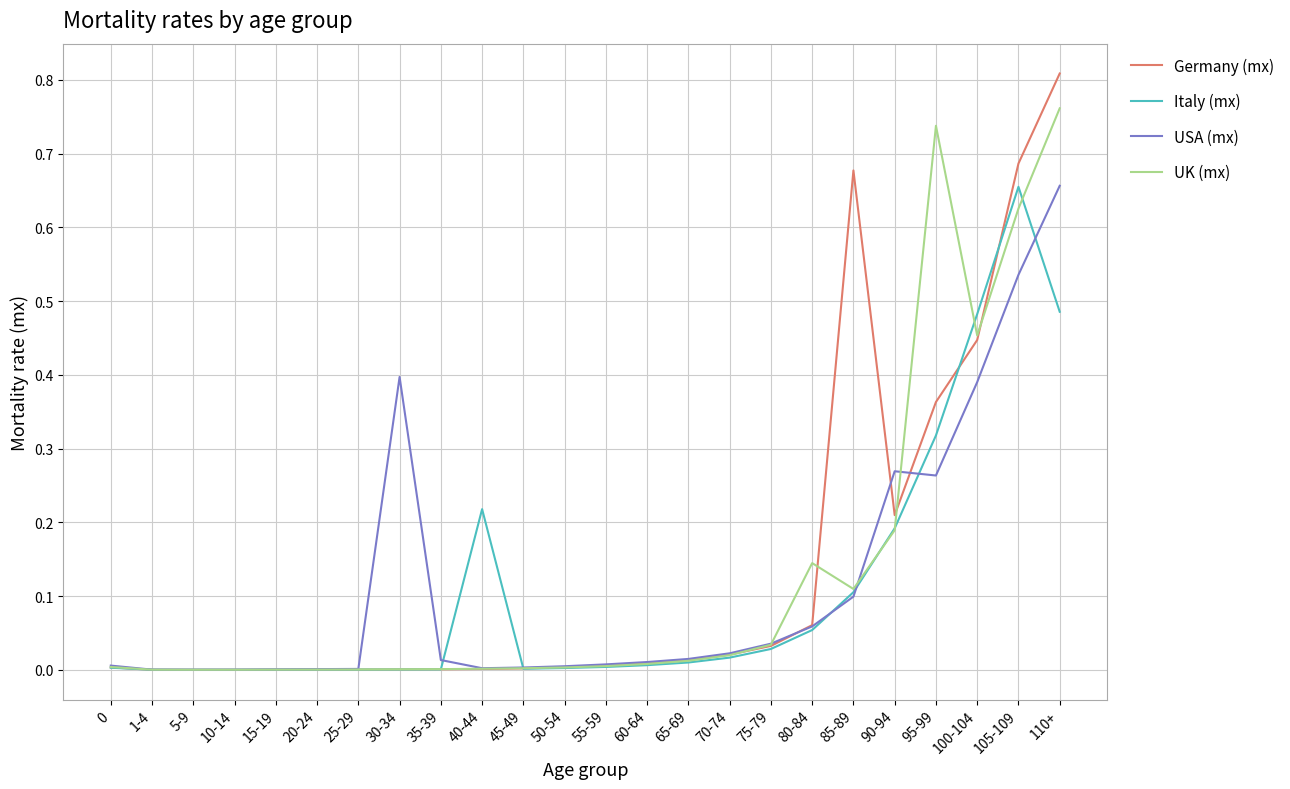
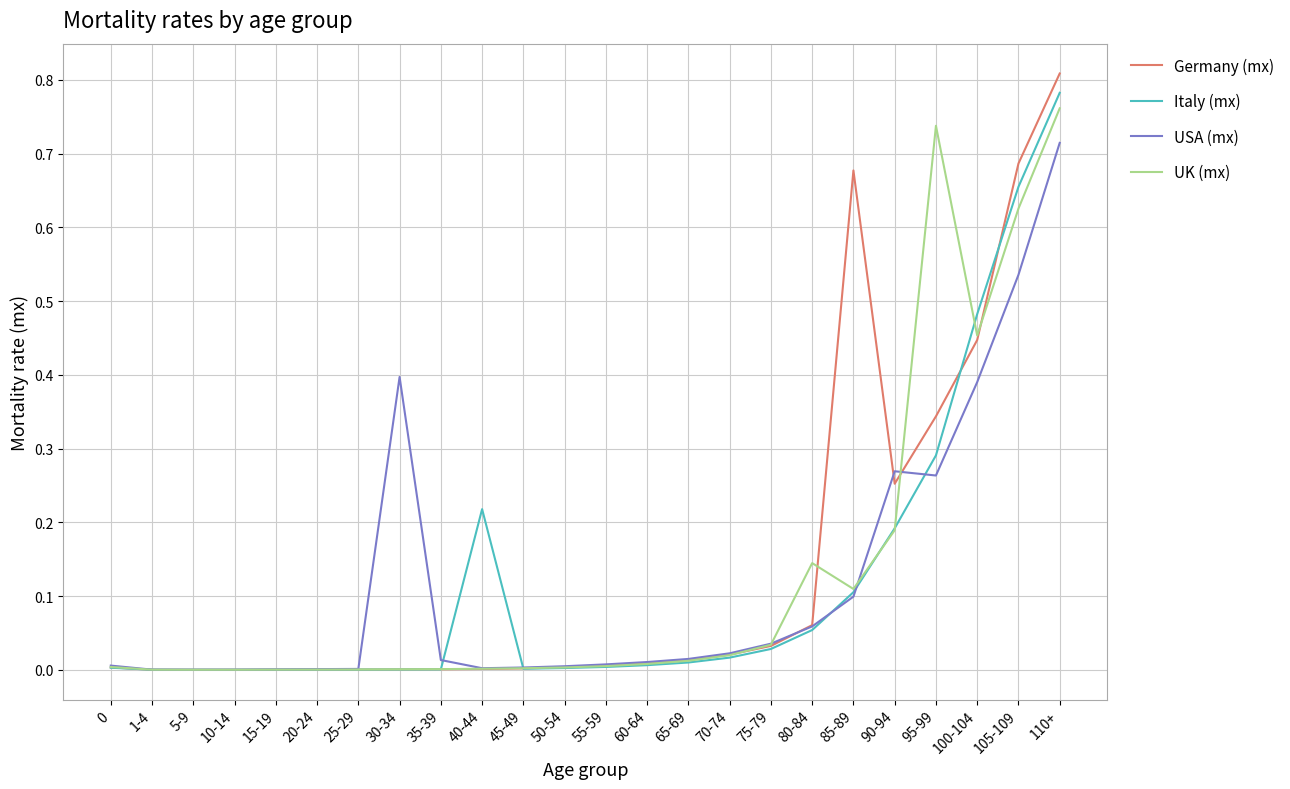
  {
    "Germany (mx)": {
      "85-89": 0.68,
-     "90-94": 0.21,
-     "95-99": 0.36,
+     "90-94": 0.25,
+     "95-99": 0.34,
      "100-104": 0.45,
      "105-109": 0.69,
      "110+": 0.81
    },
    "Italy (mx)": {
      "40-44": 0.22,
      "75-79": 0.03,
      "80-84": 0.05,
      "85-89": 0.11,
-     "95-99": 0.32,
+     "95-99": 0.29,
      "100-104": 0.48,
      "105-109": 0.66,
-     "110+": 0.49
+     "110+": 0.78
    },
    "USA (mx)": {
      "30-34": 0.40,
      "35-39": 0.01,
      "85-89": 0.10,
      "90-94": 0.27,
      "95-99": 0.26,
      "100-104": 0.39,
      "105-109": 0.54,
-     "110+": 0.66
+     "110+": 0.71
    },
    "UK (mx)": {
      "80-84": 0.14,
      "85-89": 0.11,
      "95-99": 0.74,
      "100-104": 0.45,
      "105-109": 0.63,
      "110+": 0.76
    }
  }
